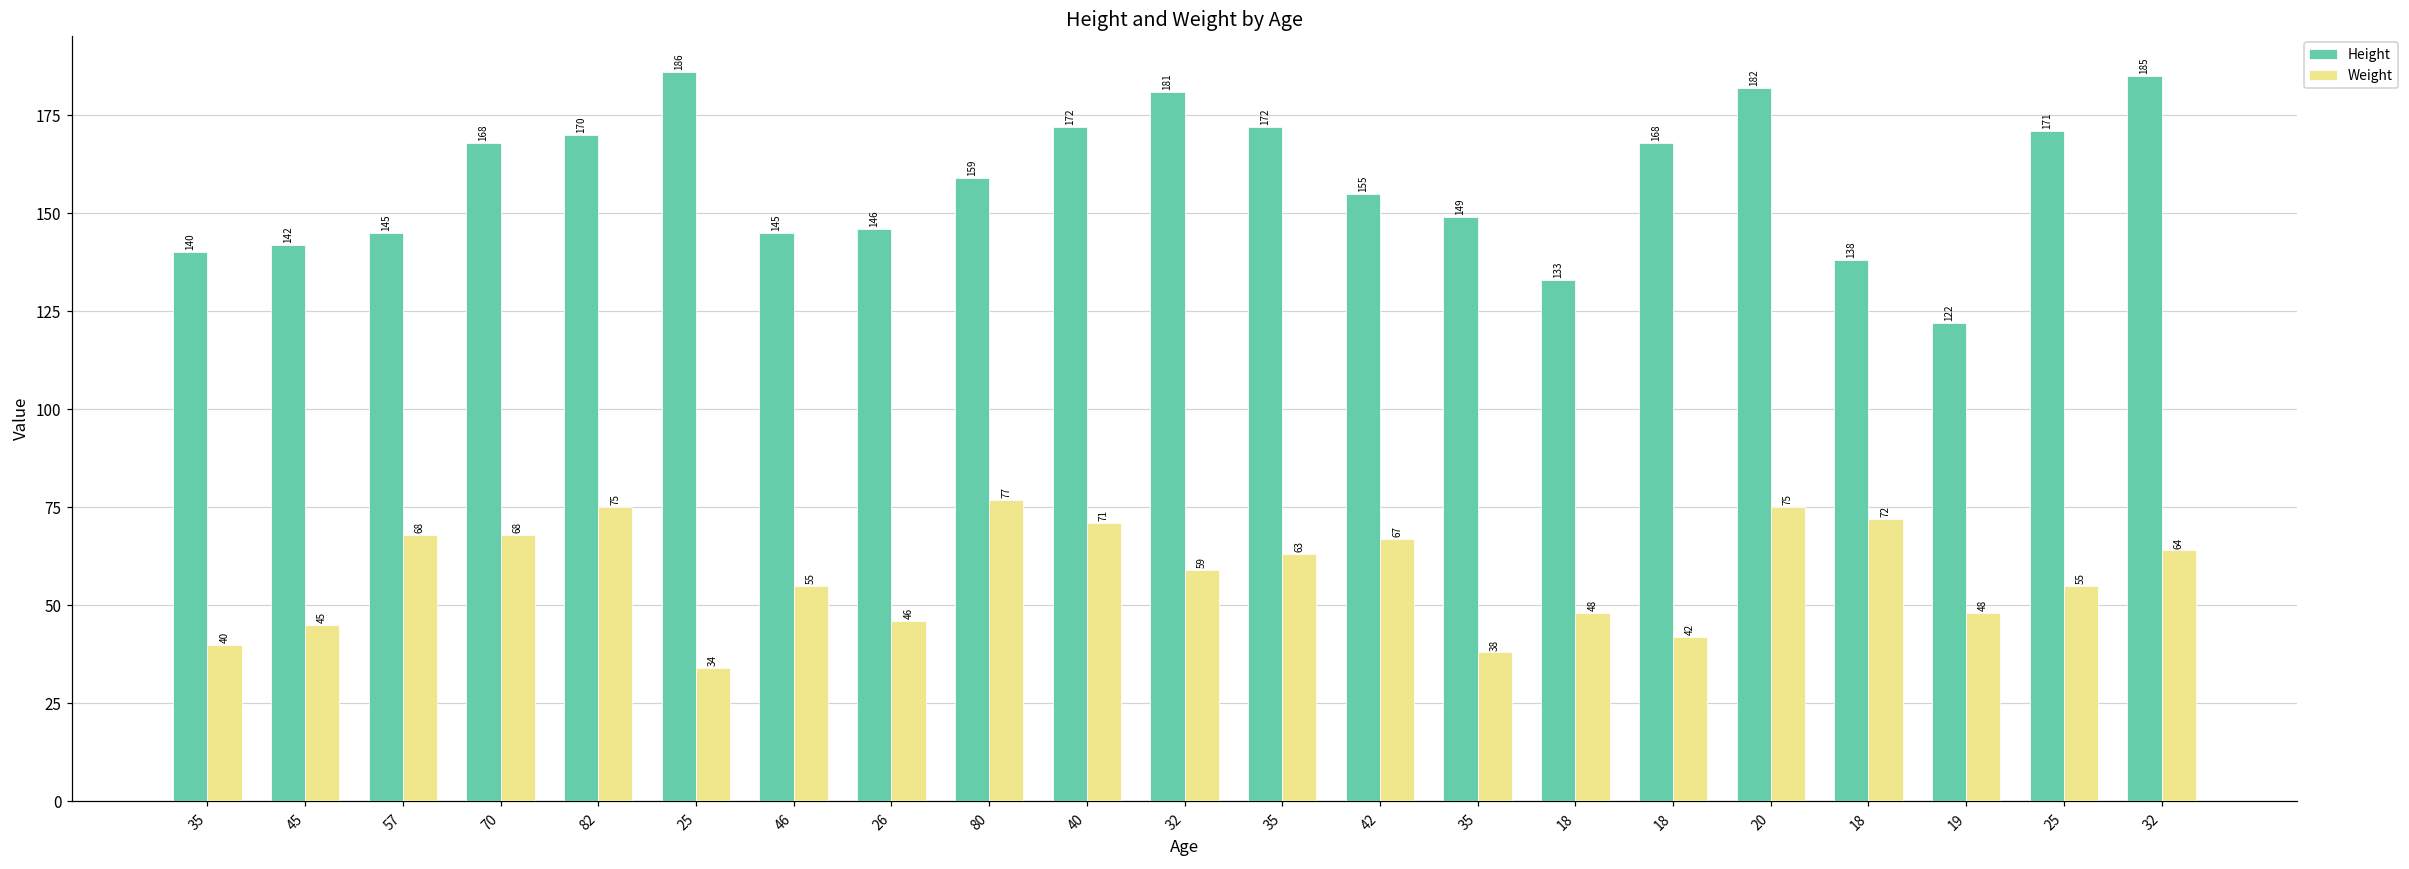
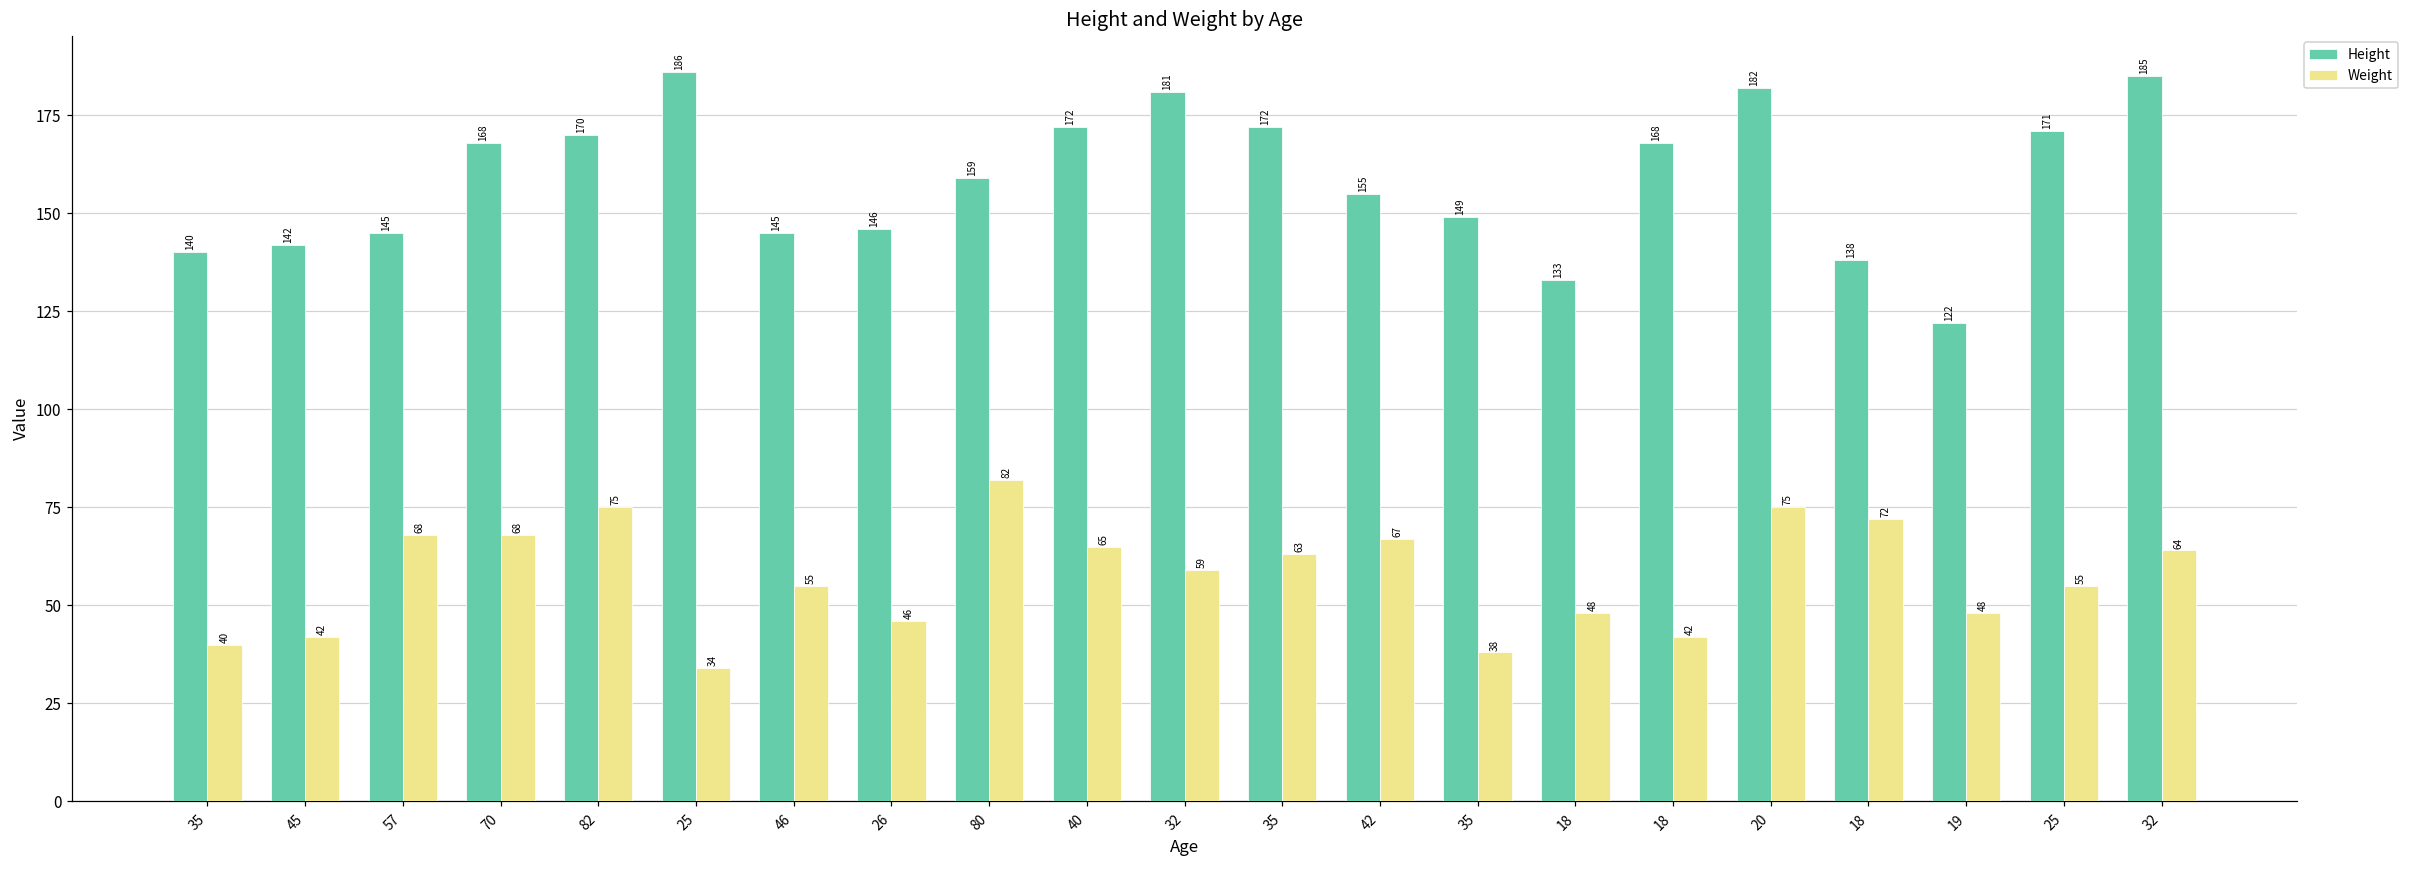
  {
    "Height": {
      "45": 142,
      "57": 145,
      "70": 168,
      "82": 170,
      "46": 145,
      "26": 146,
      "80": 159,
      "40": 172,
      "42": 155,
      "20": 182,
      "19": 122
    },
    "Weight": {
-     "45": 45,
+     "45": 42,
      "57": 68,
      "70": 68,
      "82": 75,
      "46": 55,
      "26": 46,
-     "80": 77,
-     "40": 71,
+     "80": 82,
+     "40": 65,
      "42": 67,
      "20": 75,
      "19": 48
    }
  }
